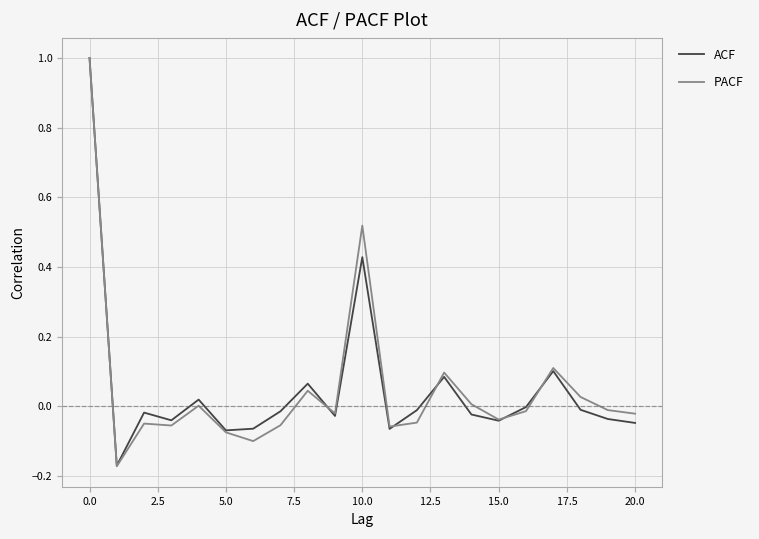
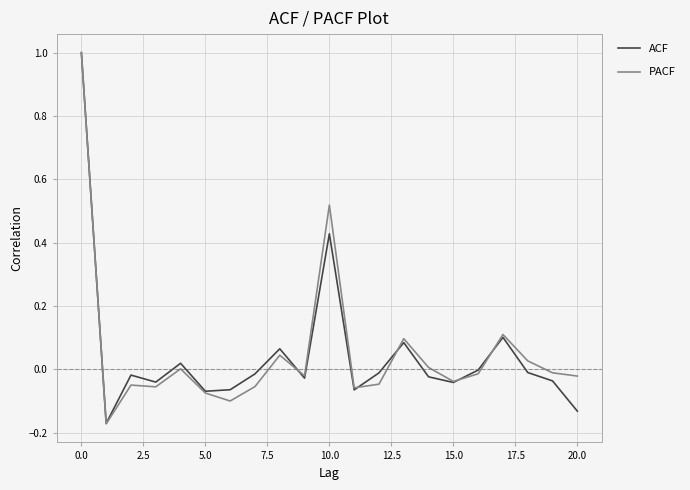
  {
    "ACF": {
      "10.0": 0.43,
-     "20.0": -0.05
+     "20.0": -0.13
    },
    "PACF": {
      "10.0": 0.52,
      "20.0": -0.02
    }
  }
